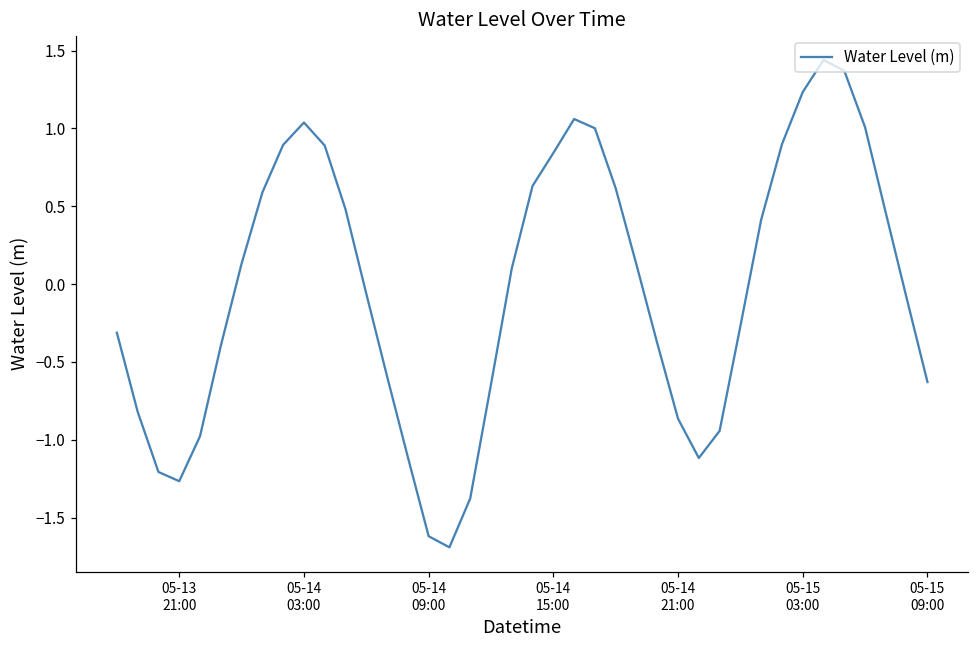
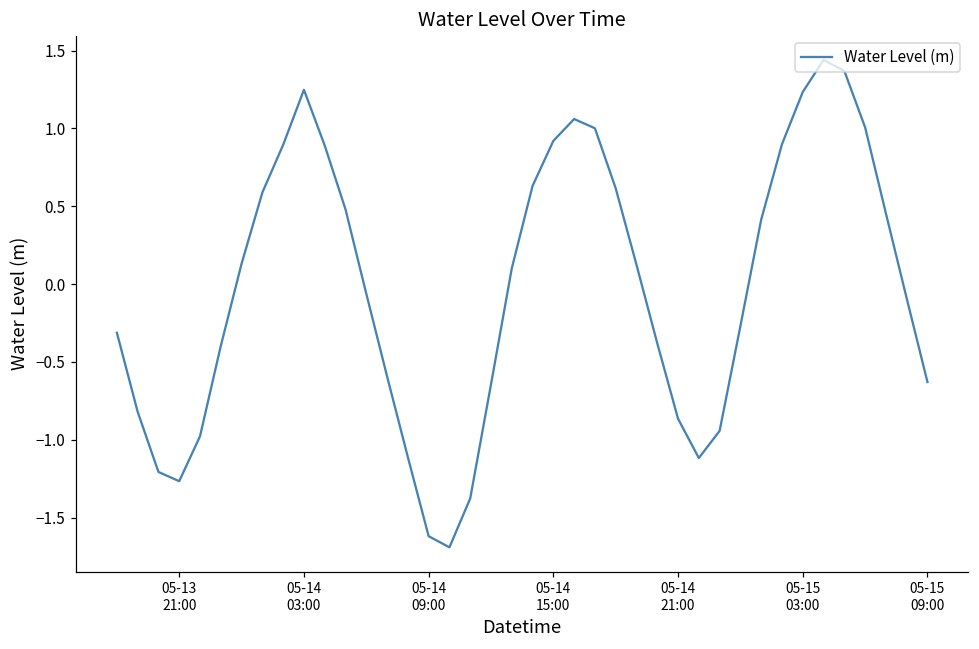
  {
    "05-13 21:00": -1.27,
-   "05-14 03:00": 1.04,
+   "05-14 03:00": 1.25,
    "05-14 09:00": -1.62,
-   "05-14 15:00": 0.84,
+   "05-14 15:00": 0.92,
    "05-14 21:00": -0.87,
    "05-15 03:00": 1.23,
    "05-15 09:00": -0.63
  }
